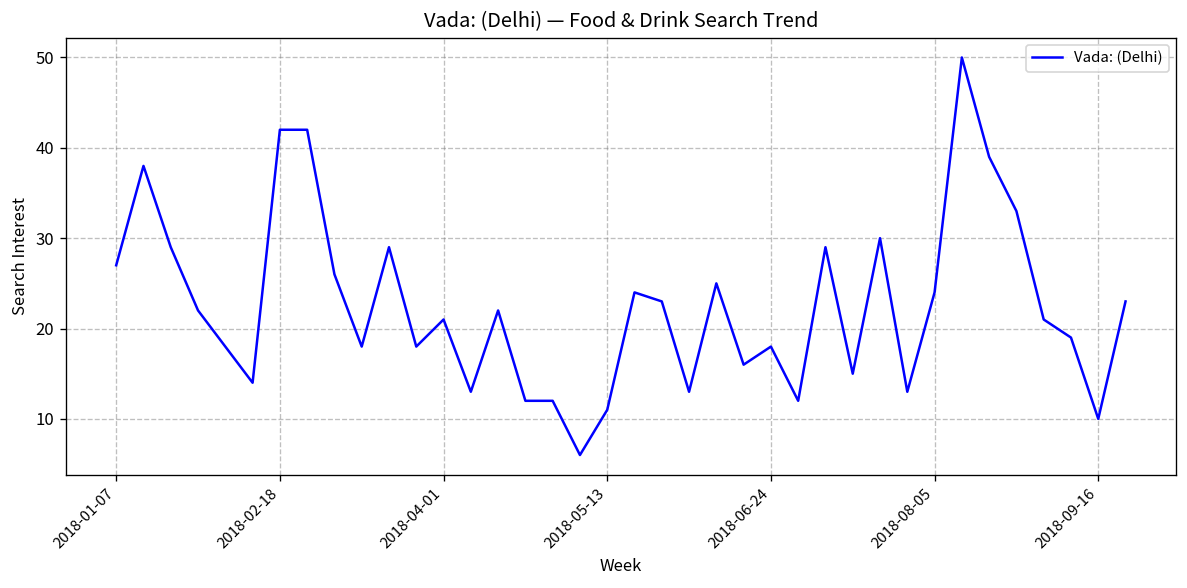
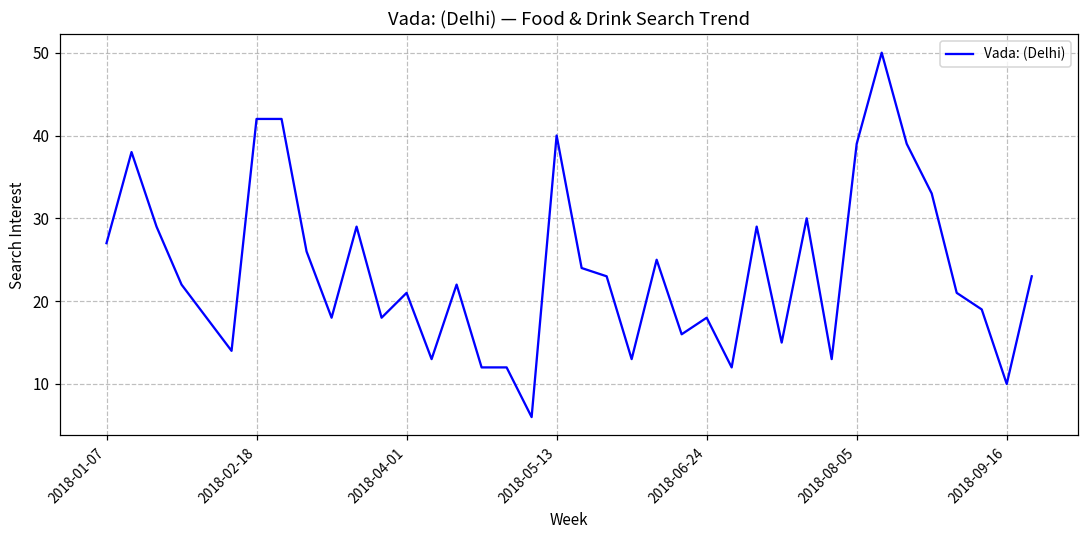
  {
    "2018-01-07": 27,
    "2018-02-18": 42,
    "2018-04-01": 21,
-   "2018-05-13": 11,
+   "2018-05-13": 40,
    "2018-06-24": 18,
-   "2018-08-05": 24,
+   "2018-08-05": 39,
    "2018-09-16": 10
  }
